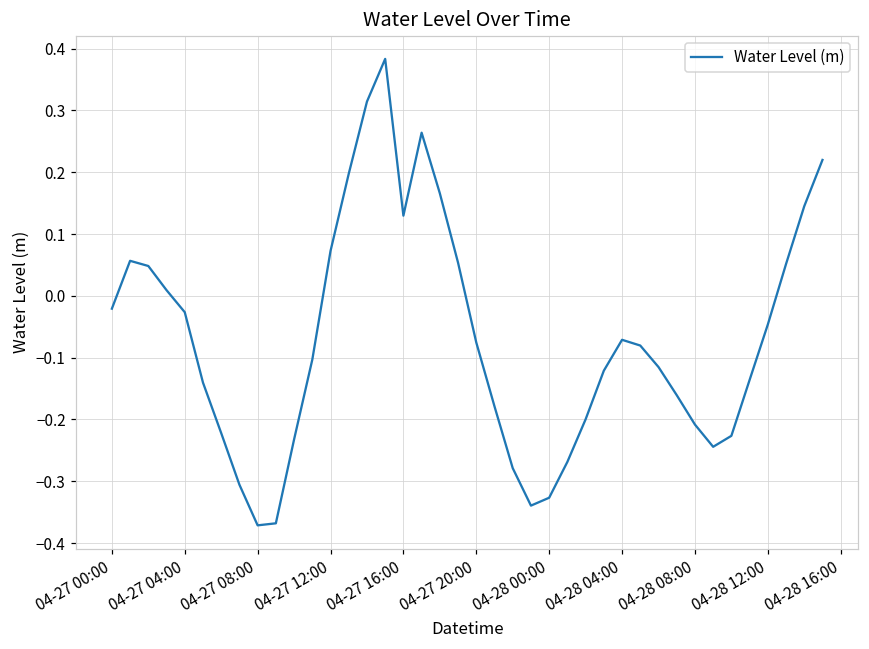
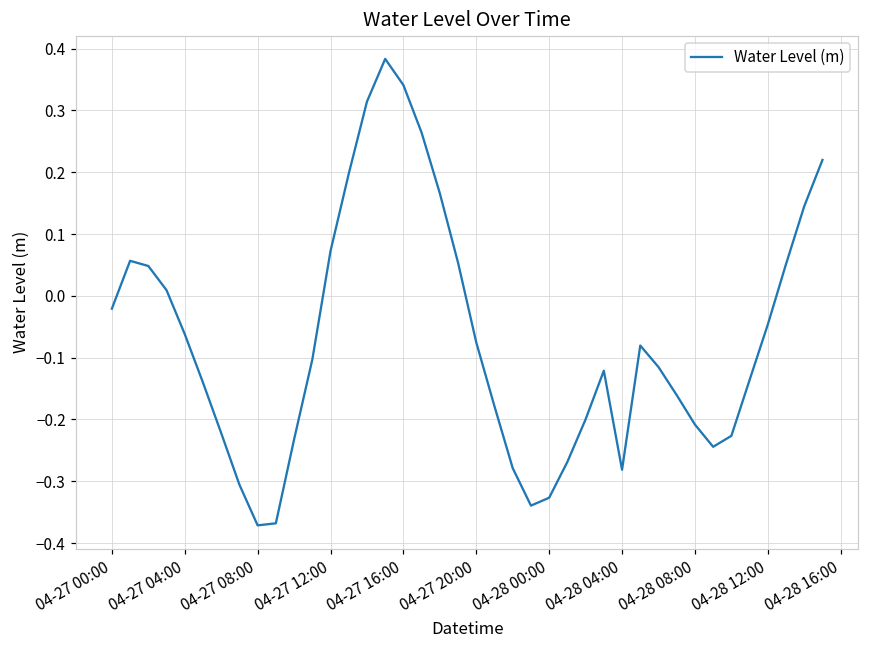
  {
    "04-27 00:00": -0.02,
-   "04-27 04:00": -0.03,
+   "04-27 04:00": -0.06,
    "04-27 08:00": -0.37,
    "04-27 12:00": 0.07,
-   "04-27 16:00": 0.13,
+   "04-27 16:00": 0.34,
    "04-27 20:00": -0.08,
    "04-28 00:00": -0.33,
-   "04-28 04:00": -0.07,
+   "04-28 04:00": -0.28,
    "04-28 08:00": -0.21,
    "04-28 12:00": -0.05
  }
